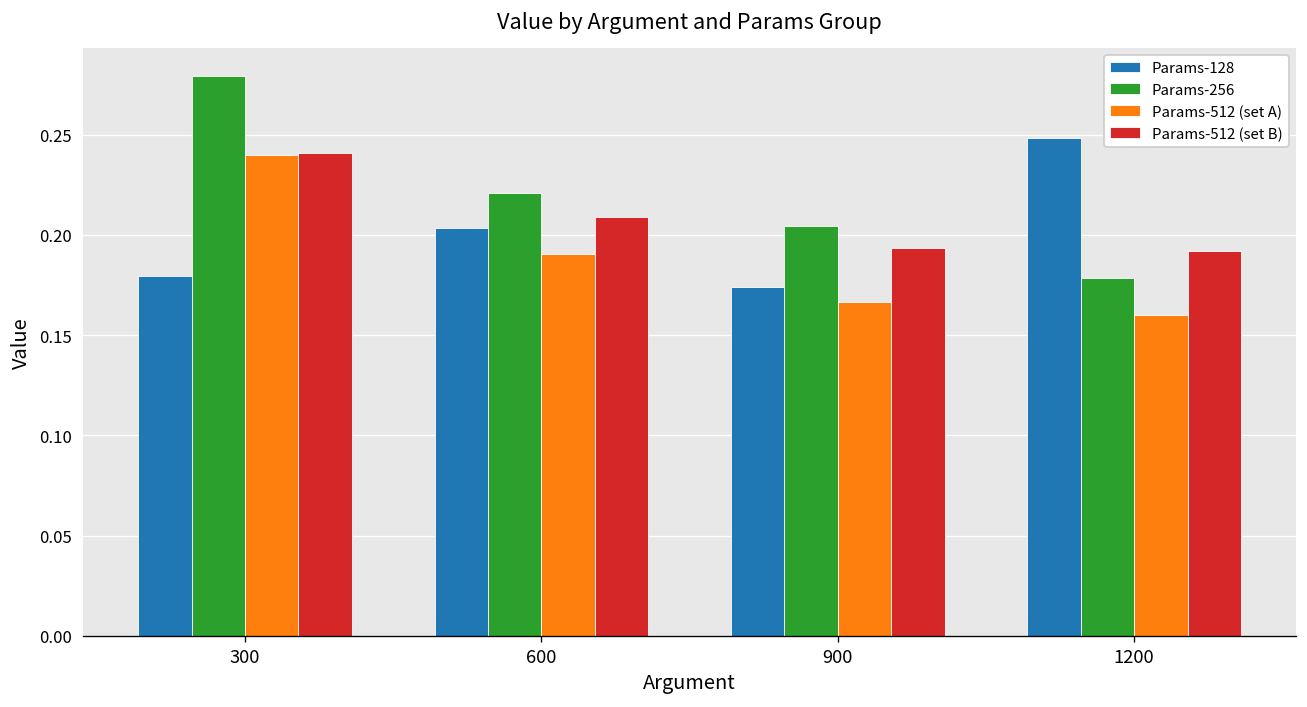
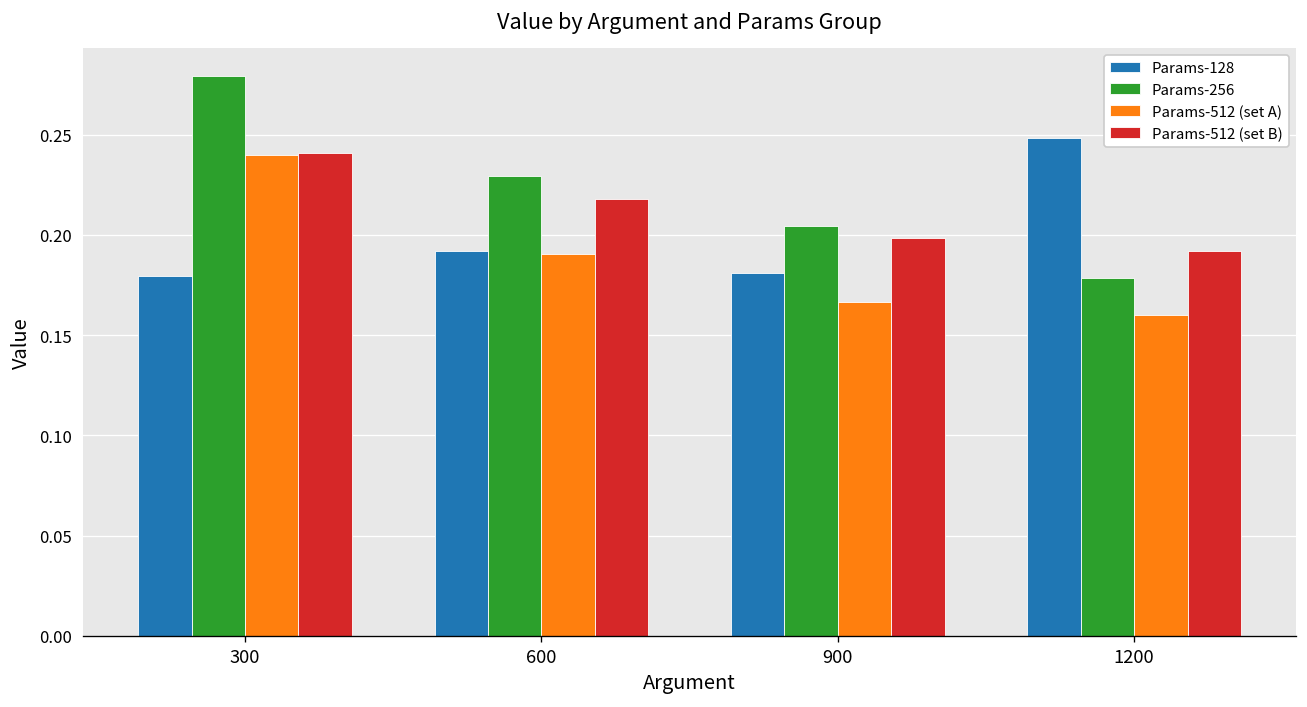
  {
    "Params-128": {
      "300": 0.179,
-     "600": 0.203,
-     "900": 0.174,
+     "600": 0.192,
+     "900": 0.181,
      "1200": 0.248
    },
    "Params-256": {
      "300": 0.279,
-     "600": 0.221,
+     "600": 0.229,
      "900": 0.205,
      "1200": 0.178
    },
    "Params-512 (set A)": {
      "300": 0.240,
      "600": 0.191,
      "900": 0.166,
      "1200": 0.160
    },
    "Params-512 (set B)": {
      "300": 0.241,
-     "600": 0.209,
-     "900": 0.193,
+     "600": 0.218,
+     "900": 0.198,
      "1200": 0.192
    }
  }
